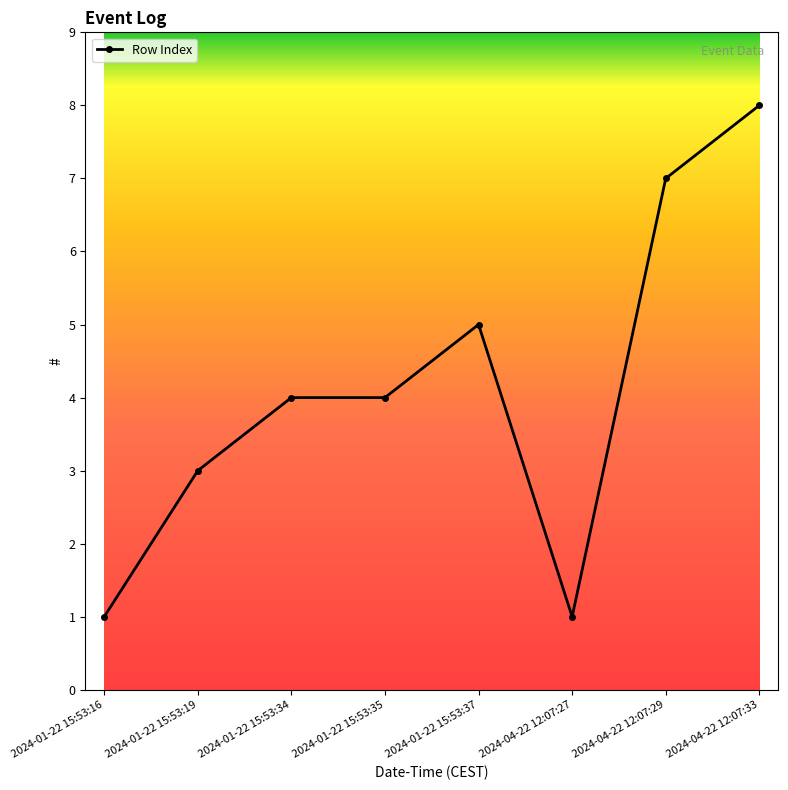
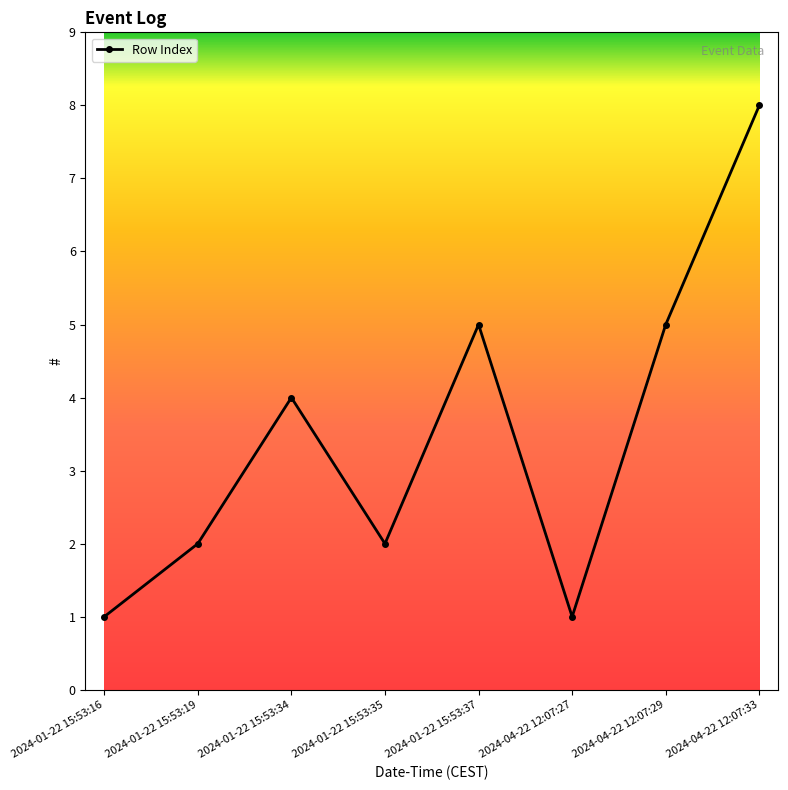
  {
    "2024-01-22 15:53:16": 1,
-   "2024-01-22 15:53:19": 3,
+   "2024-01-22 15:53:19": 2,
    "2024-01-22 15:53:34": 4,
-   "2024-01-22 15:53:35": 4,
+   "2024-01-22 15:53:35": 2,
    "2024-01-22 15:53:37": 5,
    "2024-04-22 12:07:27": 1,
-   "2024-04-22 12:07:29": 7,
+   "2024-04-22 12:07:29": 5,
    "2024-04-22 12:07:33": 8
  }
